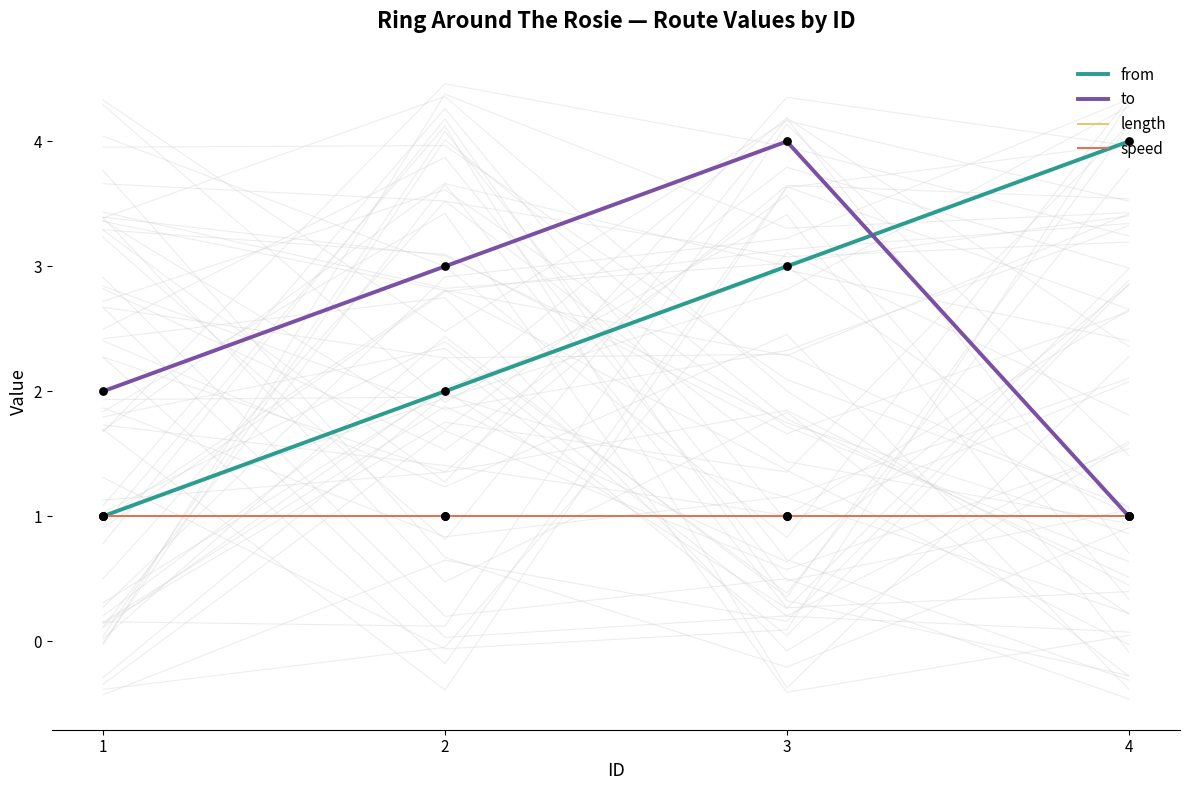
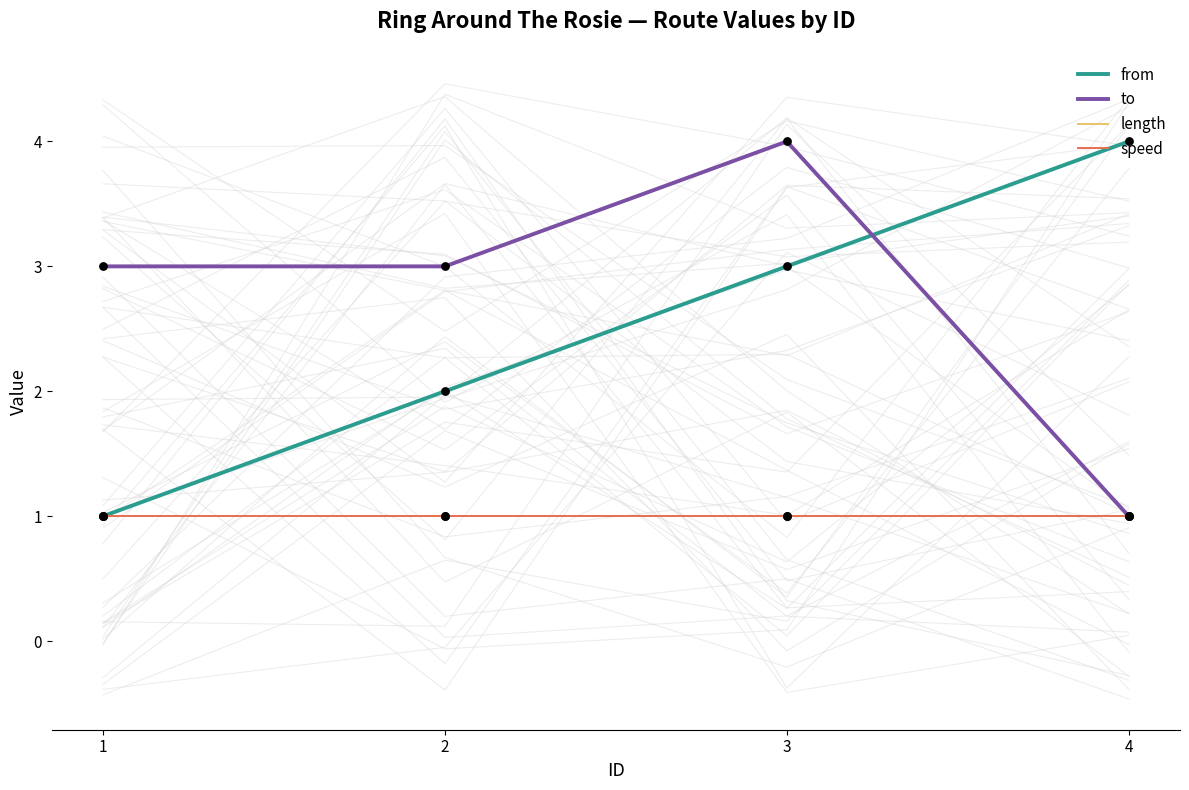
  {
    "to": {
-     "1": 2,
+     "1": 3,
      "3": 4
    },
    "speed": {
      "2": 1
    }
  }
